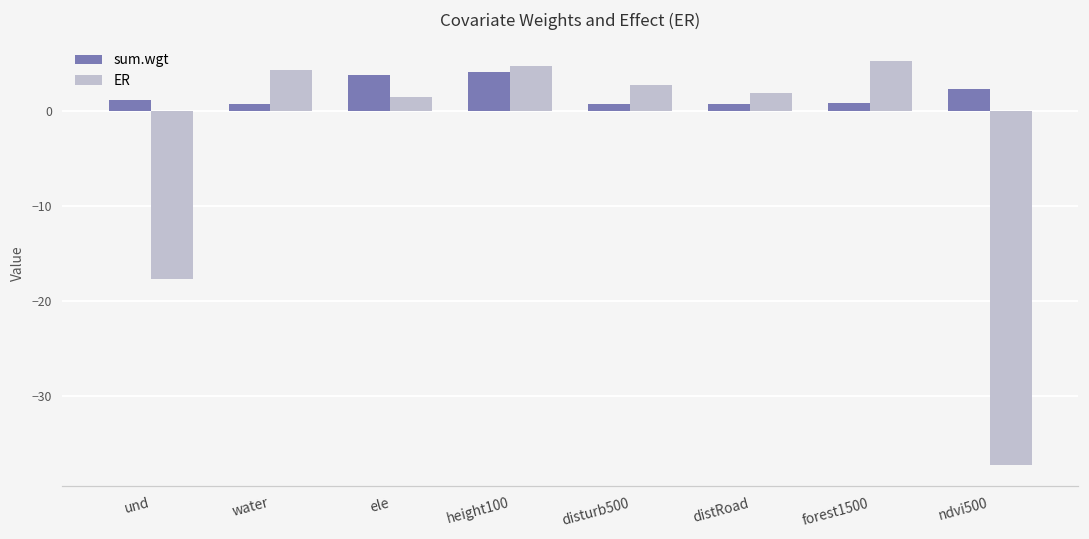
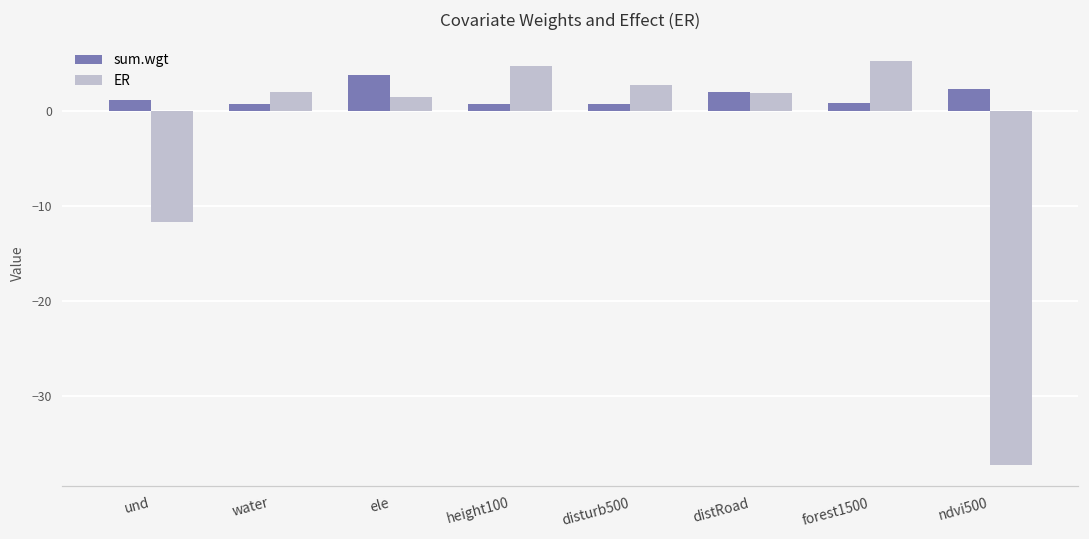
  {
    "sum.wgt": {
      "und": 1,
      "water": 1,
      "ele": 4,
-     "height100": 4,
+     "height100": 1,
      "disturb500": 1,
-     "distRoad": 1,
+     "distRoad": 2,
      "forest1500": 1,
      "ndvi500": 2
    },
    "ER": {
-     "und": -18,
-     "water": 4,
+     "und": -12,
+     "water": 2,
      "ele": 1,
      "height100": 5,
      "disturb500": 3,
      "distRoad": 2,
      "forest1500": 5,
      "ndvi500": -37
    }
  }
